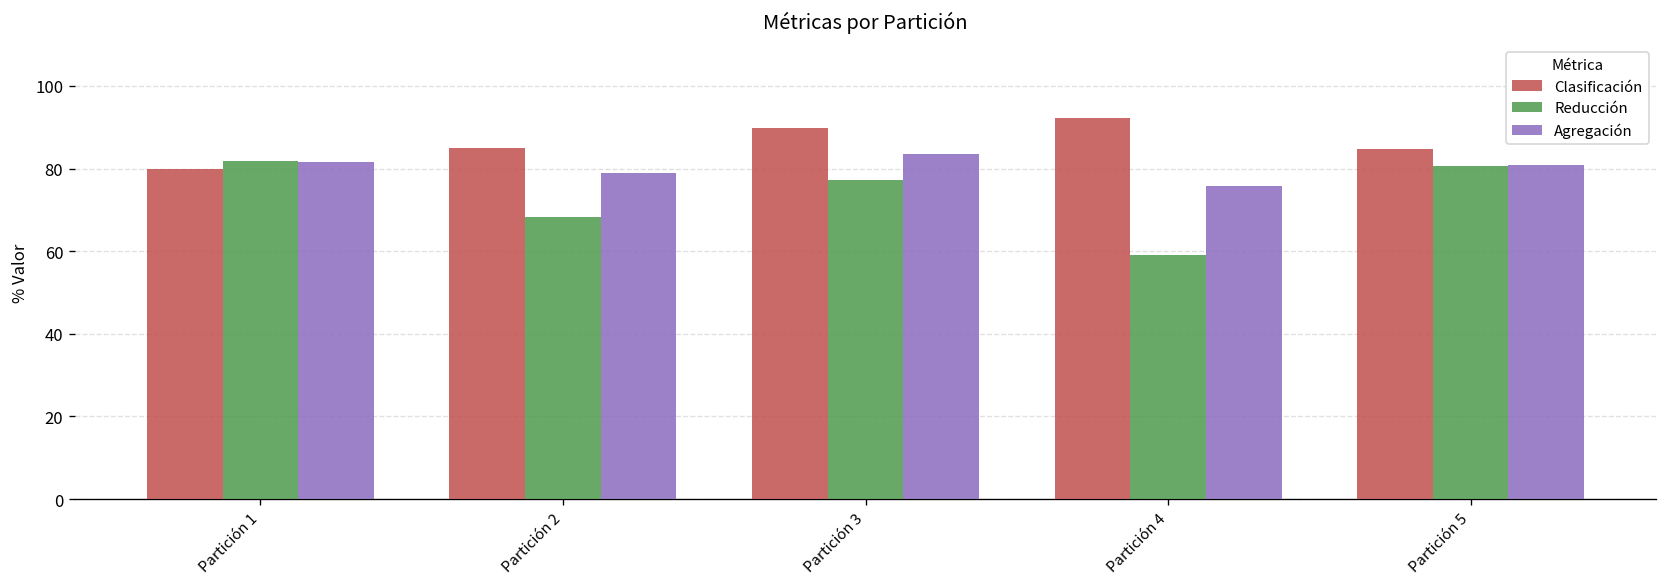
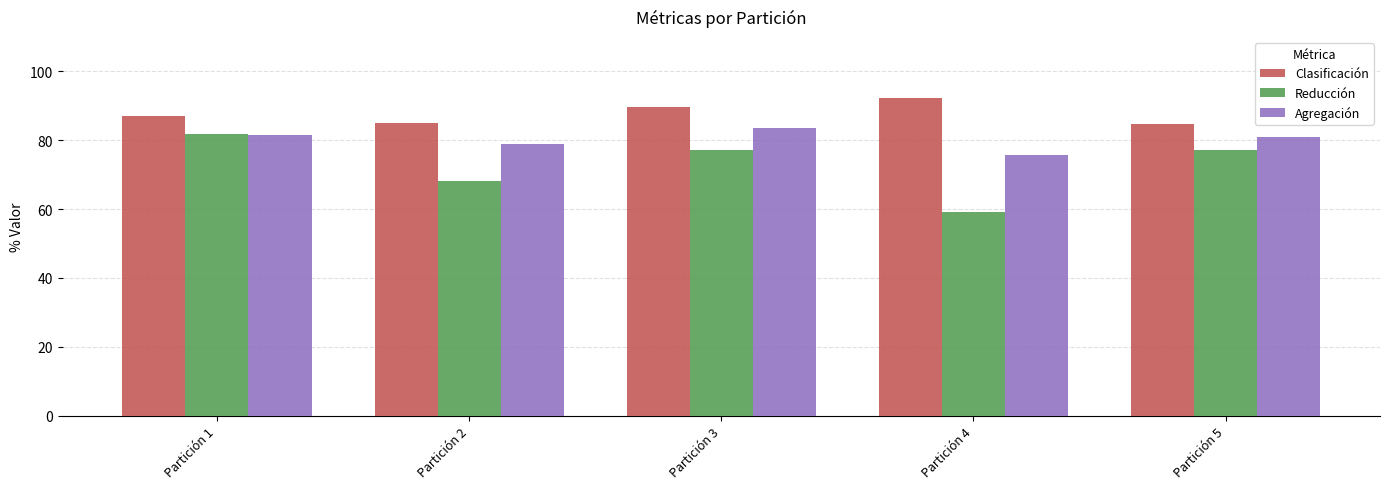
  {
    "Clasificación": {
-     "Partición 1": 80,
+     "Partición 1": 87,
      "Partición 2": 85,
      "Partición 3": 90,
      "Partición 4": 92,
      "Partición 5": 85
    },
    "Reducción": {
      "Partición 1": 82,
      "Partición 2": 68,
      "Partición 3": 77,
      "Partición 4": 59,
-     "Partición 5": 81
+     "Partición 5": 77
    },
    "Agregación": {
      "Partición 1": 82,
      "Partición 2": 79,
      "Partición 3": 84,
      "Partición 4": 76,
      "Partición 5": 81
    }
  }
